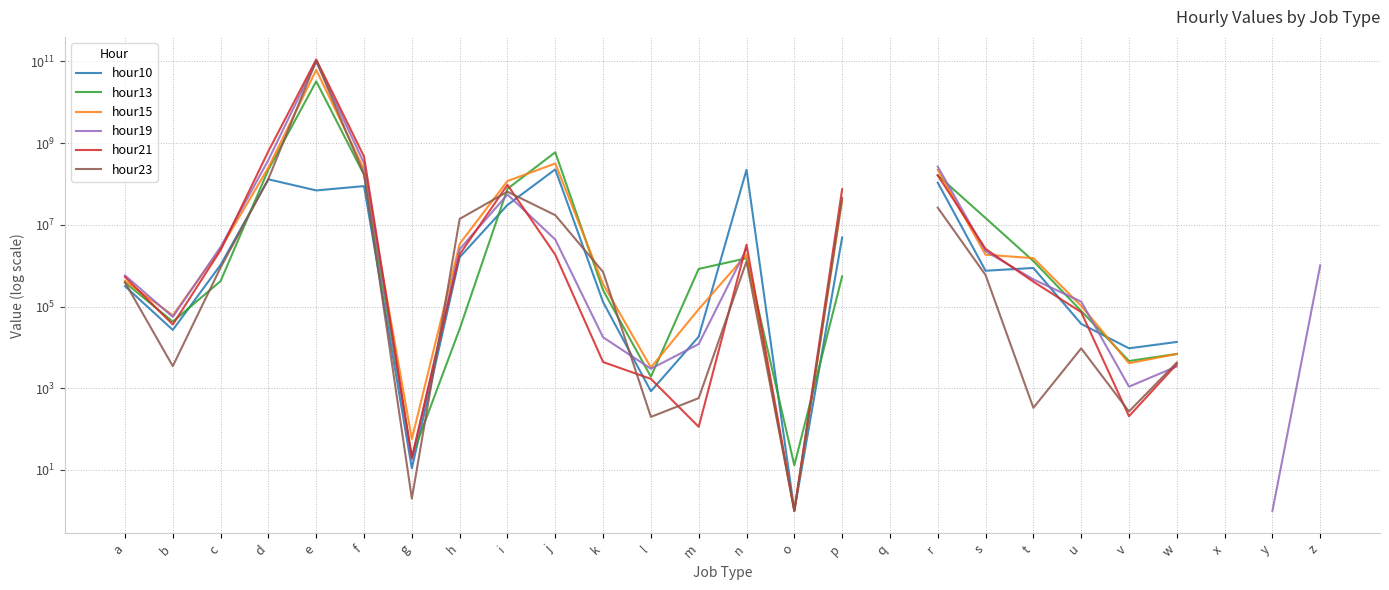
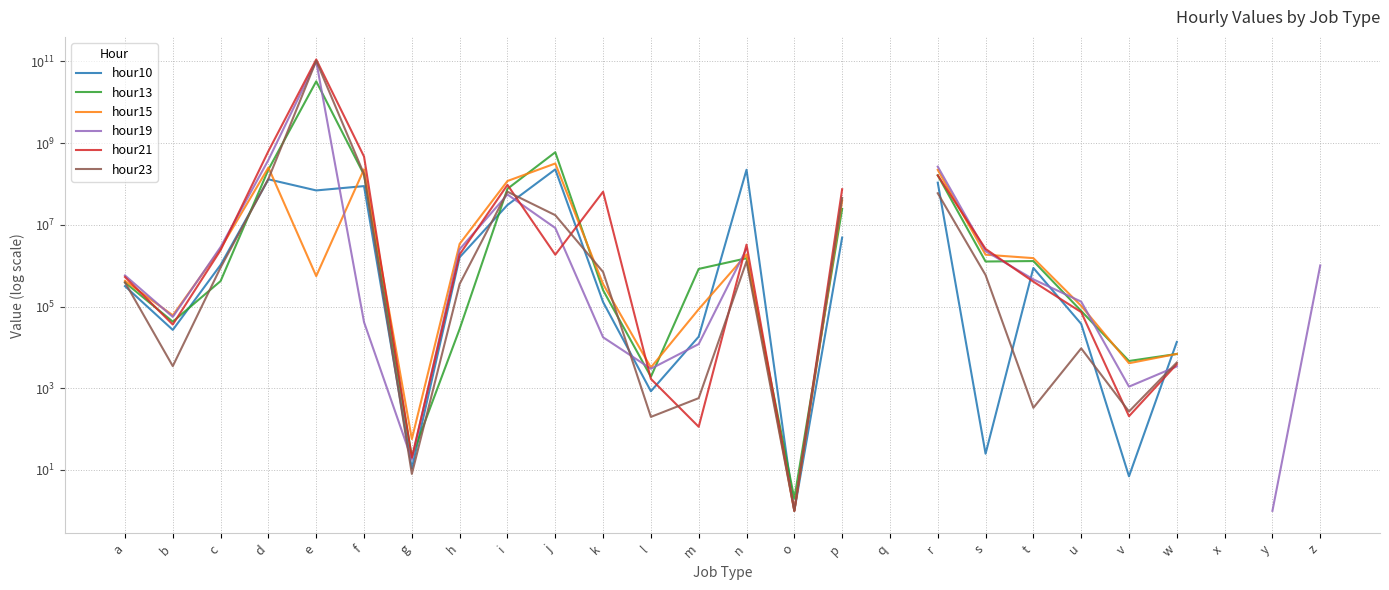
  {
    "hour10": {
      "a": 300000,
      "b": 30000,
      "c": 1000000,
      "e": 70000000,
      "f": 90000000,
      "g": 11,
      "h": 1600000,
      "i": 30000000,
      "j": 200000000,
      "k": 130000,
      "l": 800,
      "m": 20000,
      "n": 200000000,
      "p": 5000000,
      "r": 110000000,
-     "s": 800000,
+     "s": 30,
      "t": 900000,
      "u": 40000,
-     "v": 9000,
+     "v": 7,
      "w": 14000,
      "z": 100000000000
    },
    "hour13": {
      "b": 40000,
      "c": 400000,
      "e": 30000000000,
      "h": 30000,
      "i": 80000000,
      "j": 600000000,
      "k": 300000,
      "m": 800000,
      "n": 1500000,
-     "o": 13,
-     "p": 500000,
-     "s": 15000000,
+     "o": 2,
+     "p": 20000000,
+     "s": 1300000,
      "t": 1300000,
      "z": 10000000
    },
    "hour15": {
-     "e": 60000000000,
+     "e": 600000,
      "f": 200000000,
      "g": 60,
      "h": 3000000,
      "i": 120000000,
      "j": 300000000,
      "k": 400000,
      "m": 90000,
      "n": 2000000,
      "p": 40000000,
      "r": 200000000,
      "s": 2000000,
      "t": 1500000,
      "u": 100000,
      "z": 14000000
    },
    "hour19": {
      "d": 400000000,
-     "f": 300000000,
+     "f": 40000,
      "h": 3000000,
      "i": 60000000,
-     "j": 4000000,
+     "j": 8000000,
      "k": 18000,
      "m": 12000,
      "n": 3000000,
      "r": 300000000,
      "u": 130000,
      "v": 1100,
      "y": 1,
      "z": 1000000
    },
    "hour21": {
      "b": 40000,
      "d": 600000000,
      "f": 500000000,
      "h": 2000000,
      "i": 90000000,
      "j": 2000000,
-     "k": 4000,
+     "k": 60000000,
      "m": 110,
      "n": 3000000,
      "v": 200,
      "z": 300000
    },
    "hour23": {
      "b": 3000,
      "c": 900000,
-     "g": 2,
-     "h": 14000000,
+     "g": 8,
+     "h": 400000,
      "i": 60000000,
      "j": 17000000,
      "k": 700000,
      "l": 200,
      "m": 600,
      "n": 1300000,
      "p": 50000000,
-     "r": 30000000,
+     "r": 60000000,
      "s": 600000,
      "t": 300,
      "u": 9000,
      "v": 300,
      "z": 200000
    }
  }
